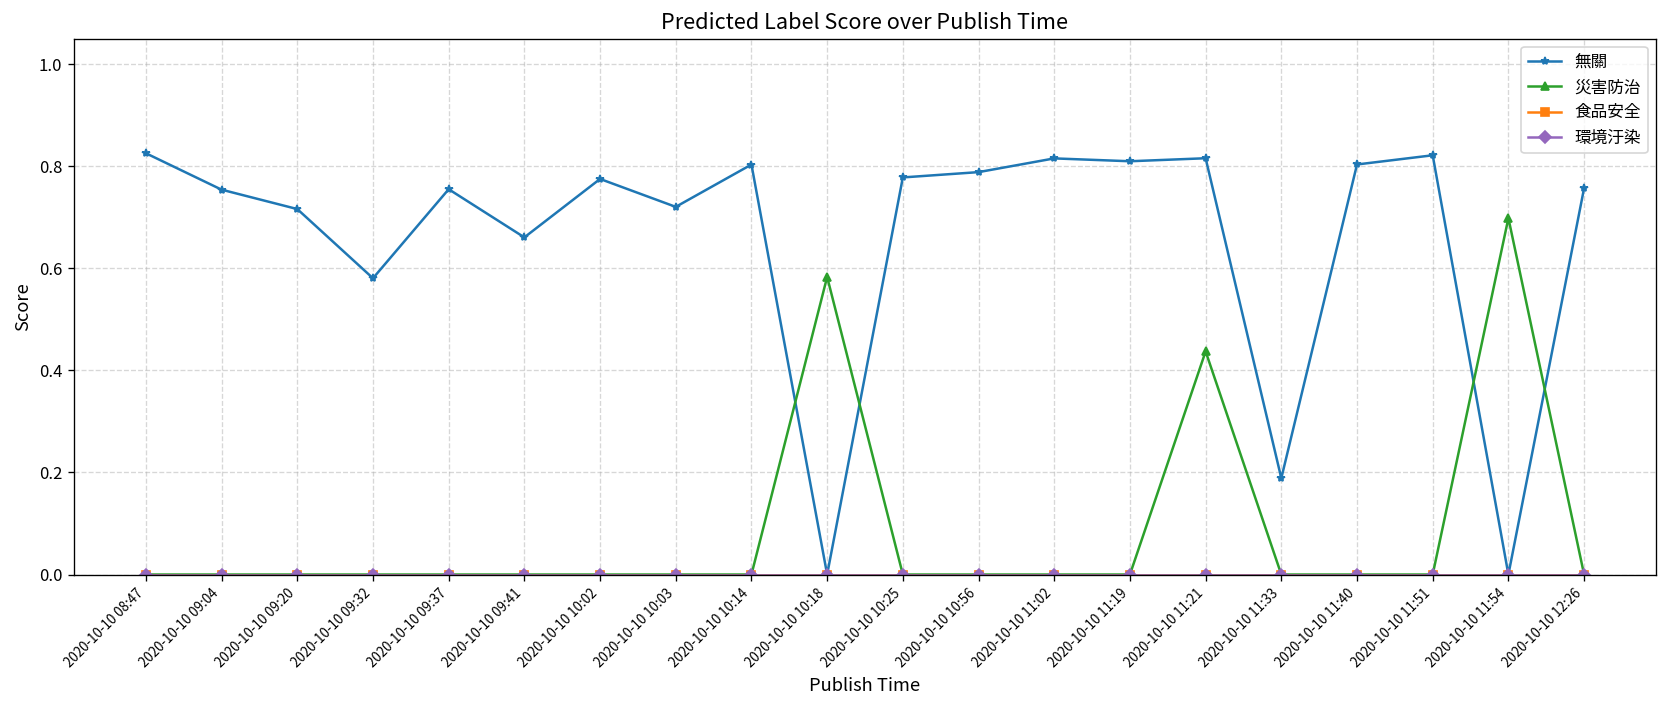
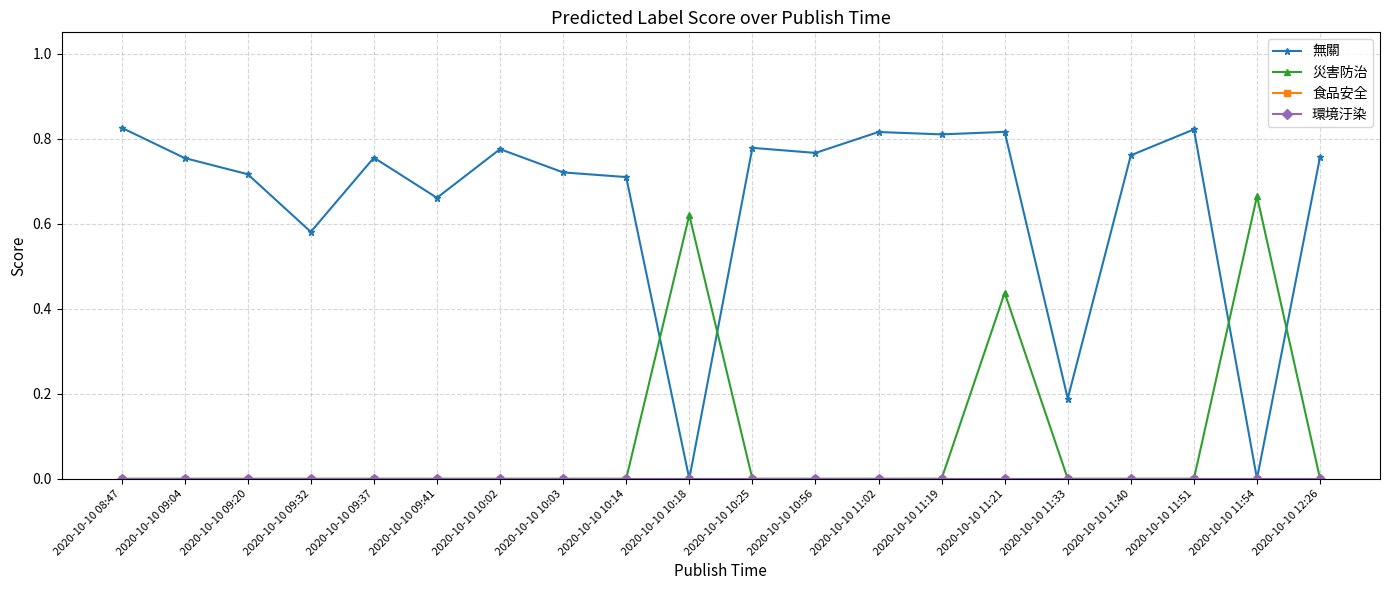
  {
    "無關": {
      "2020-10-10 08:47": 0.83,
      "2020-10-10 09:04": 0.75,
      "2020-10-10 09:20": 0.72,
      "2020-10-10 09:32": 0.58,
      "2020-10-10 09:37": 0.76,
      "2020-10-10 09:41": 0.66,
      "2020-10-10 10:02": 0.78,
      "2020-10-10 10:03": 0.72,
-     "2020-10-10 10:14": 0.80,
+     "2020-10-10 10:14": 0.71,
      "2020-10-10 10:25": 0.78,
-     "2020-10-10 10:56": 0.79,
+     "2020-10-10 10:56": 0.77,
      "2020-10-10 11:02": 0.82,
      "2020-10-10 11:19": 0.81,
      "2020-10-10 11:21": 0.82,
      "2020-10-10 11:33": 0.19,
-     "2020-10-10 11:40": 0.80,
+     "2020-10-10 11:40": 0.76,
      "2020-10-10 11:51": 0.82,
      "2020-10-10 12:26": 0.76
    },
    "災害防治": {
-     "2020-10-10 10:18": 0.58,
+     "2020-10-10 10:18": 0.62,
      "2020-10-10 11:21": 0.44,
-     "2020-10-10 11:54": 0.70
+     "2020-10-10 11:54": 0.66
    },
    "環境汙染": {
      "2020-10-10 11:21": 0.00
    }
  }
